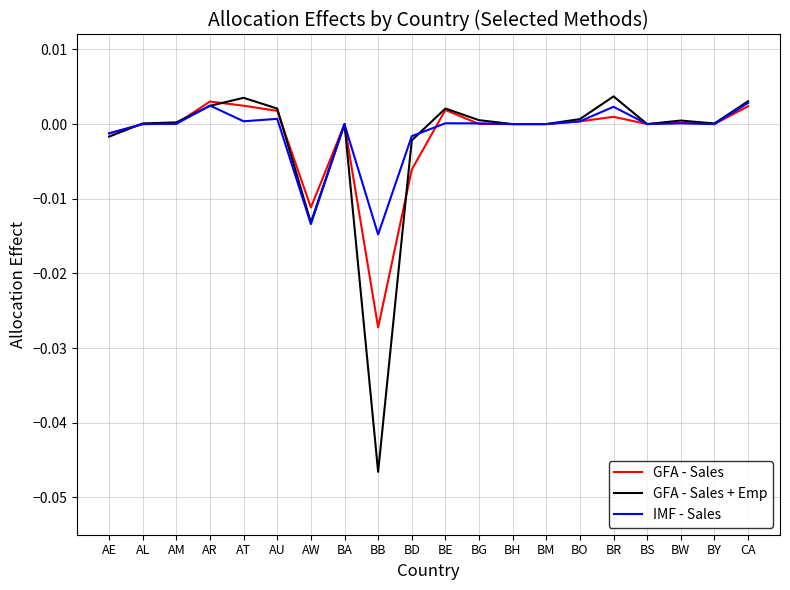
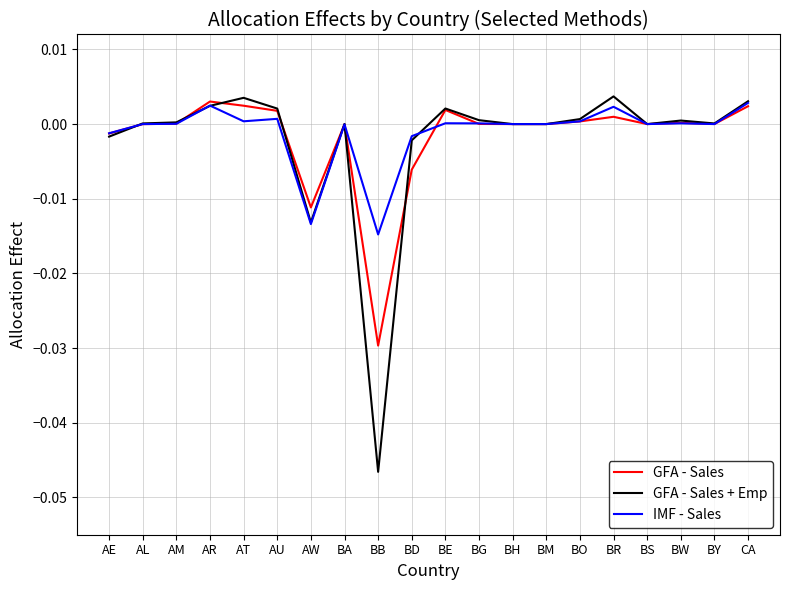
  {
    "GFA - Sales": {
      "AR": 0.003,
      "AT": 0.002,
      "AW": -0.011,
-     "BB": -0.027,
+     "BB": -0.030,
      "BD": -0.006,
      "BR": 0.001,
      "CA": 0.002
    },
    "GFA - Sales + Emp": {
      "AE": -0.002,
      "AT": 0.004,
      "BB": -0.047,
      "BD": -0.002,
      "BG": 0.001,
      "BR": 0.004
    },
    "IMF - Sales": {
      "AT": 0.000,
      "AU": 0.001,
      "BB": -0.015,
      "BD": -0.002,
      "BE": 0.000,
      "BR": 0.002
    }
  }
